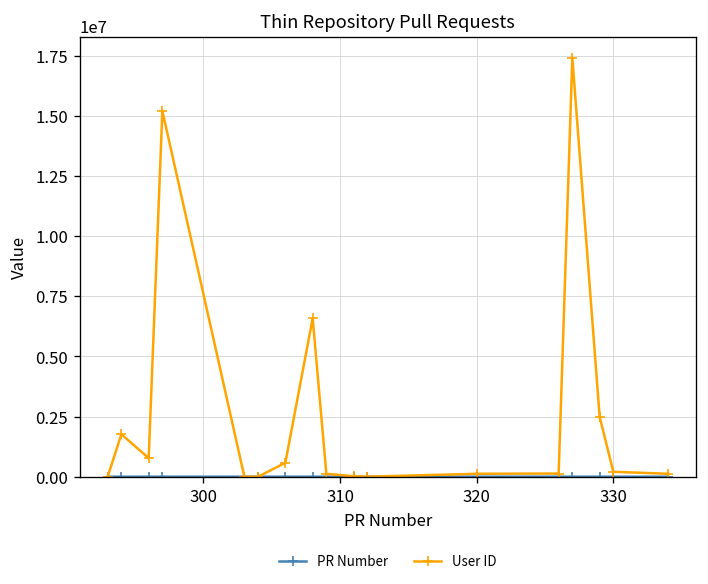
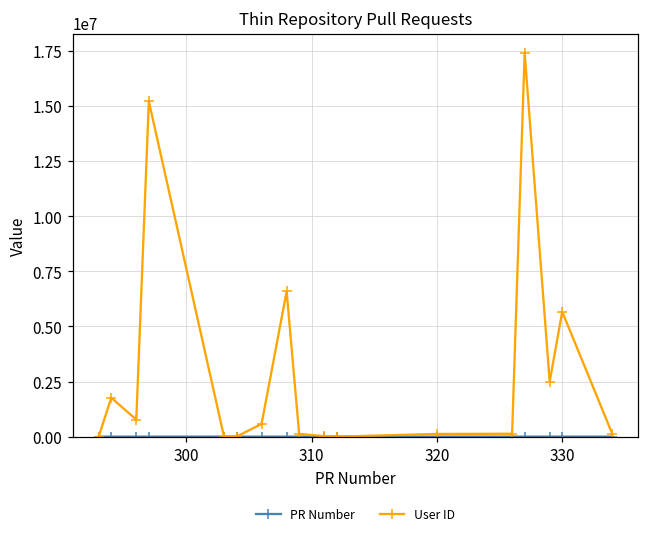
  {
    "PR Number": {
      "330": 0
    },
    "User ID": {
-     "330": 200000
+     "330": 5700000
    }
  }
